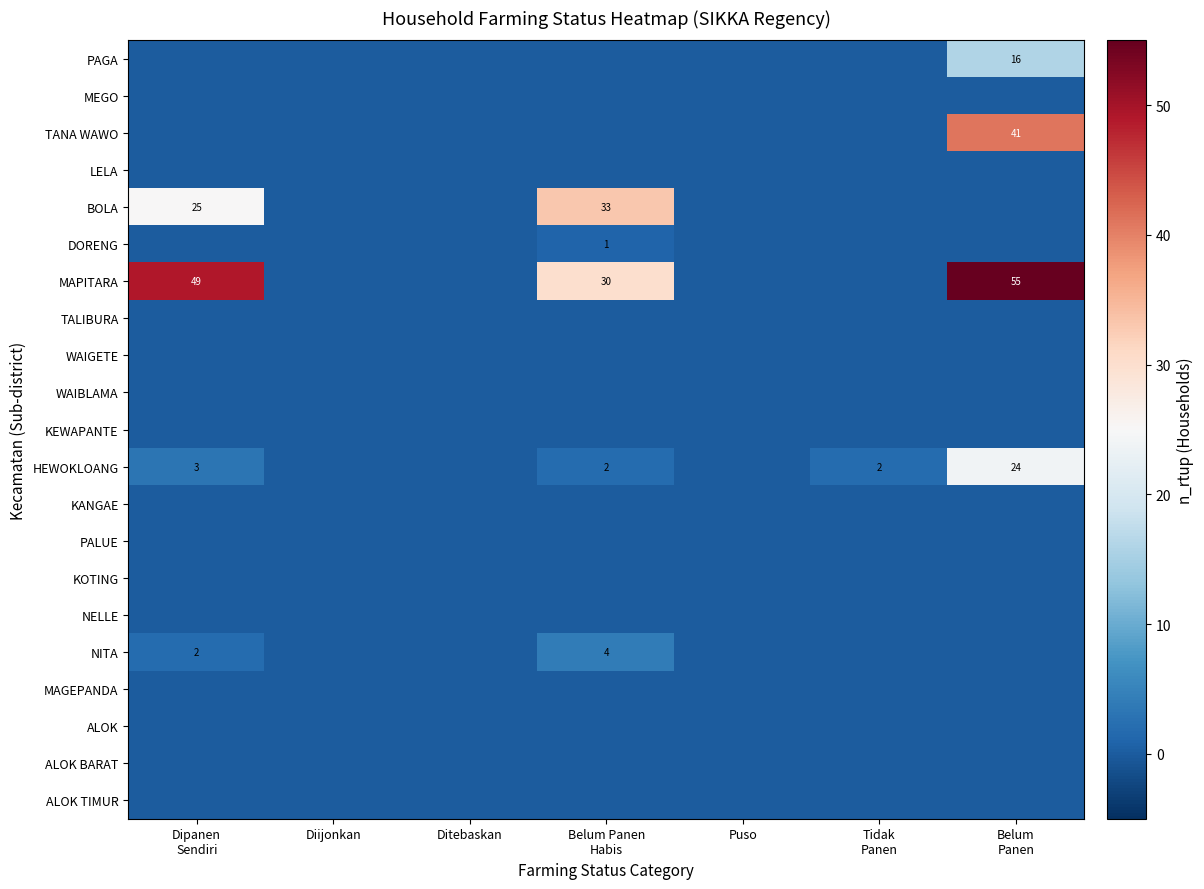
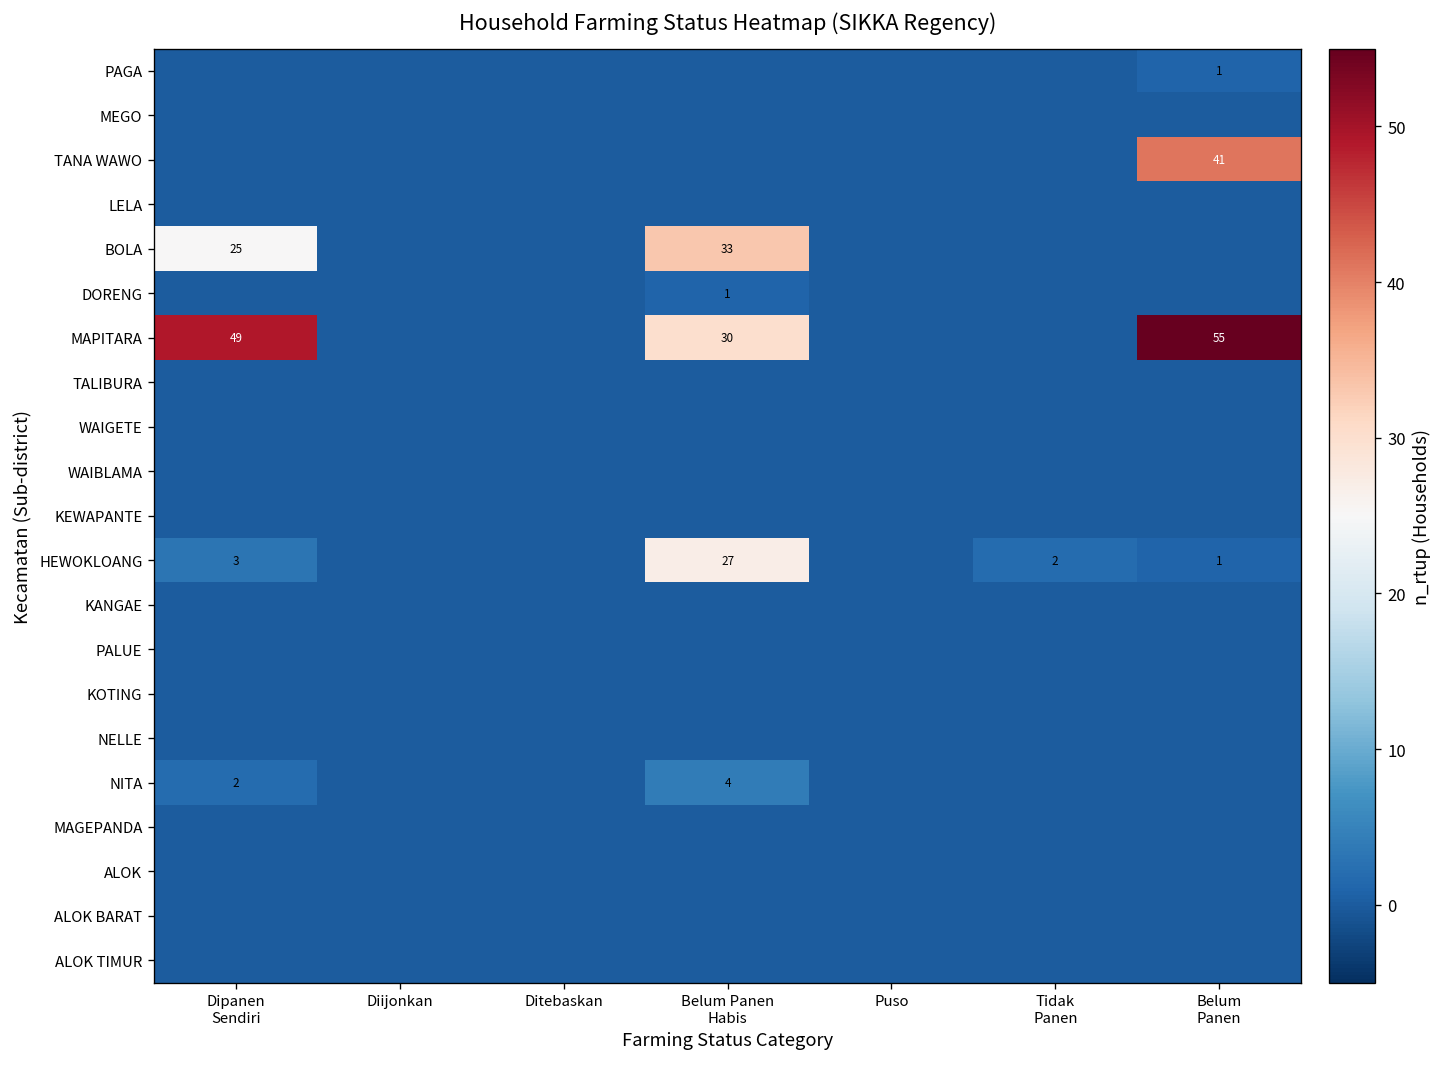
  {
    "PAGA": {
-     "Belum Panen": 16
+     "Belum Panen": 1
    },
    "TANA WAWO": {
      "Belum Panen": 41
    },
    "BOLA": {
      "Dipanen Sendiri": 25,
      "Belum Panen Habis": 33
    },
    "DORENG": {
      "Belum Panen Habis": 1
    },
    "MAPITARA": {
      "Dipanen Sendiri": 49,
      "Belum Panen Habis": 30,
      "Belum Panen": 55
    },
    "HEWOKLOANG": {
      "Dipanen Sendiri": 3,
-     "Belum Panen Habis": 2,
+     "Belum Panen Habis": 27,
      "Tidak Panen": 2,
-     "Belum Panen": 24
+     "Belum Panen": 1
    },
    "NITA": {
      "Dipanen Sendiri": 2,
      "Belum Panen Habis": 4
    }
  }
